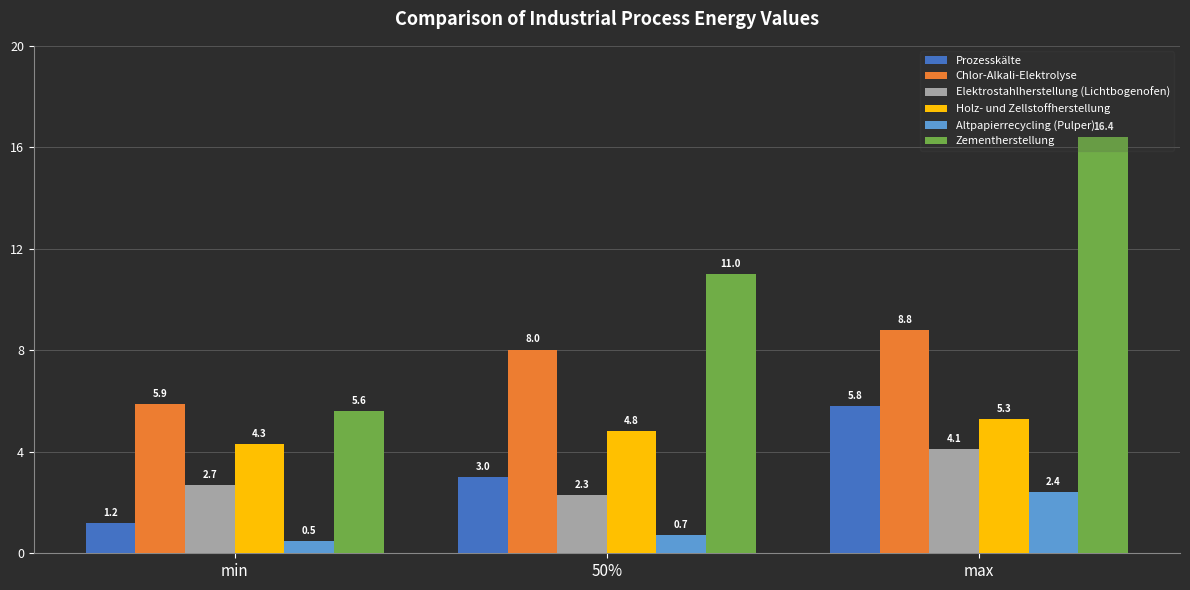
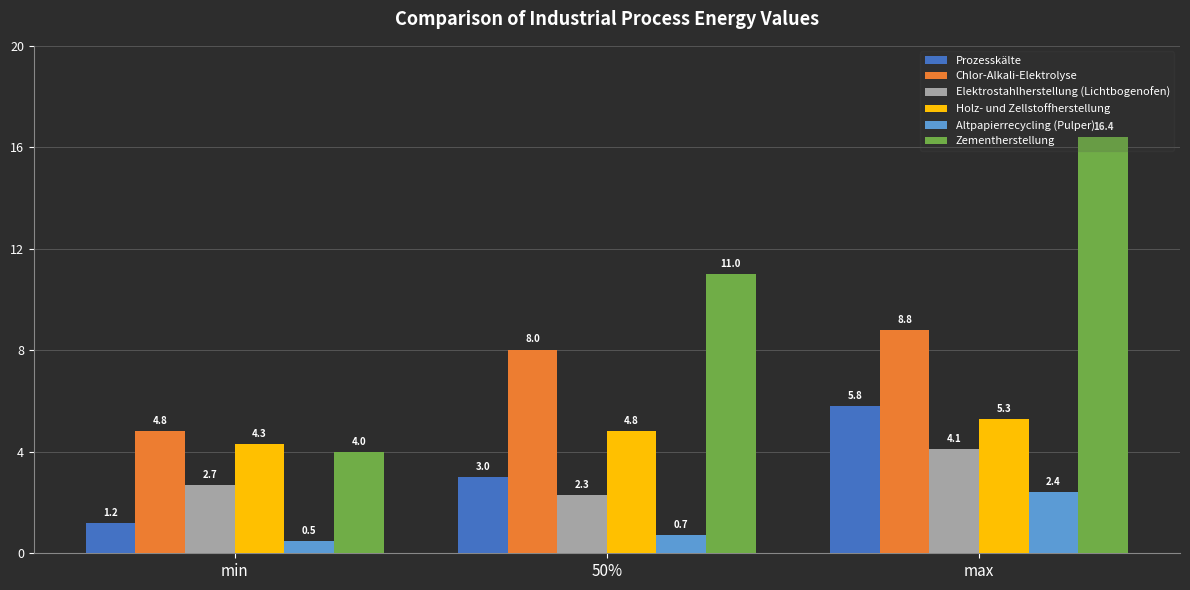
  {
    "Chlor-Alkali-Elektrolyse": {
-     "min": 5.9,
+     "min": 4.8,
      "50%": 8.0,
      "max": 8.8
    },
    "Elektrostahlherstellung (Lichtbogenofen)": {
      "min": 2.7,
      "50%": 2.3,
      "max": 4.1
    },
    "Holz- und Zellstoffherstellung": {
      "min": 4.3,
      "50%": 4.8,
      "max": 5.3
    },
    "Zementherstellung": {
-     "min": 5.6,
+     "min": 4.0,
      "50%": 11.0
    }
  }
